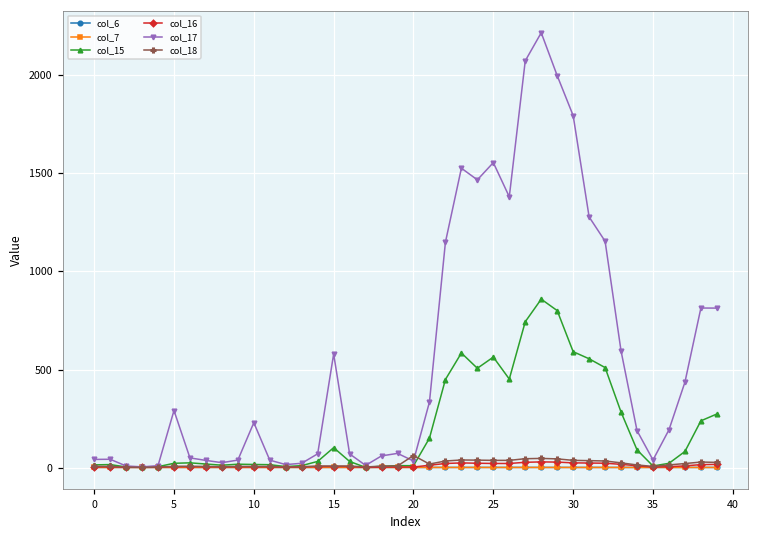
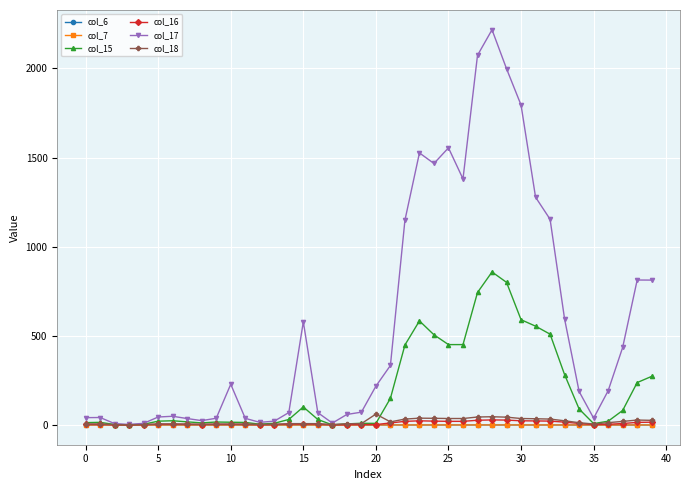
  {
    "col_7": {
      "25": 0,
      "30": 0
    },
    "col_15": {
      "5": 20,
      "15": 100,
-     "25": 560,
+     "25": 450,
      "30": 590
    },
    "col_16": {
      "25": 20
    },
    "col_17": {
      "0": 40,
-     "5": 290,
+     "5": 50,
      "10": 230,
      "15": 580,
-     "20": 30,
+     "20": 220,
      "25": 1550,
      "30": 1790,
      "35": 40
    },
    "col_18": {
      "20": 60,
      "25": 40
    }
  }
